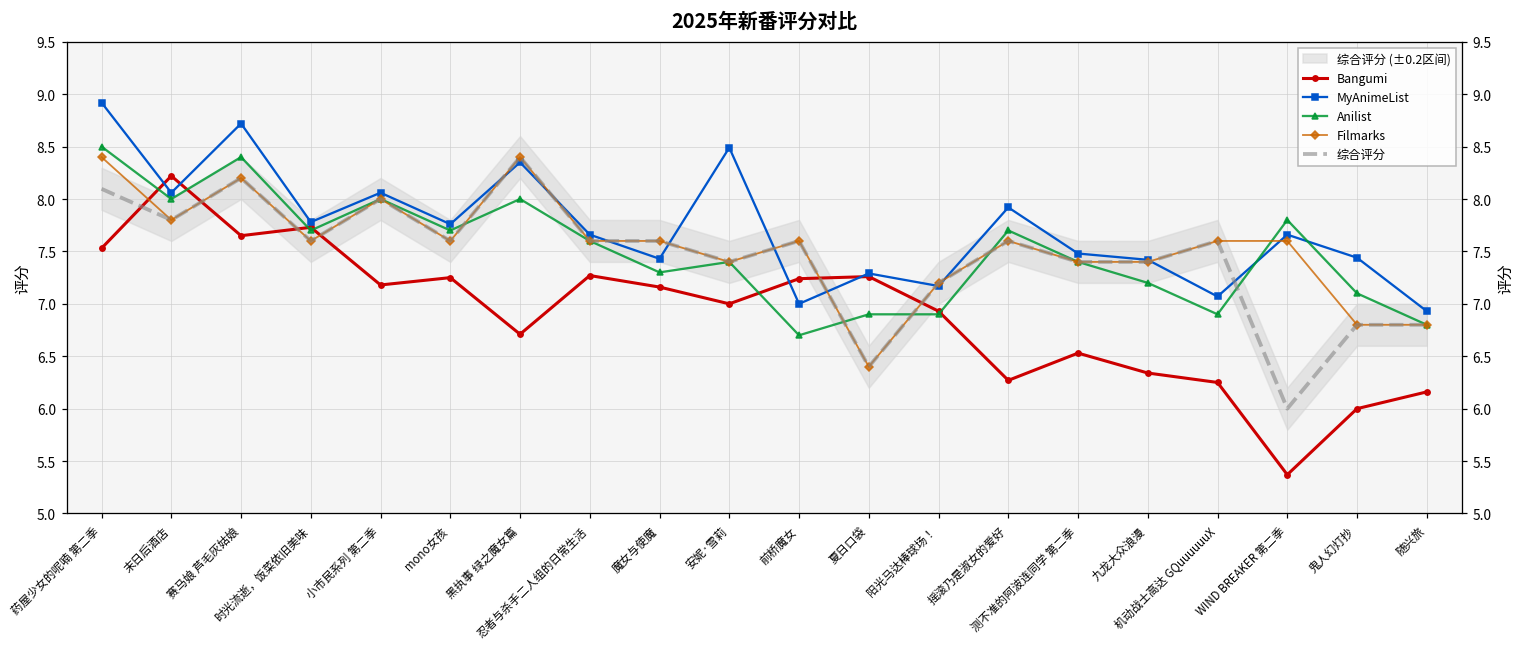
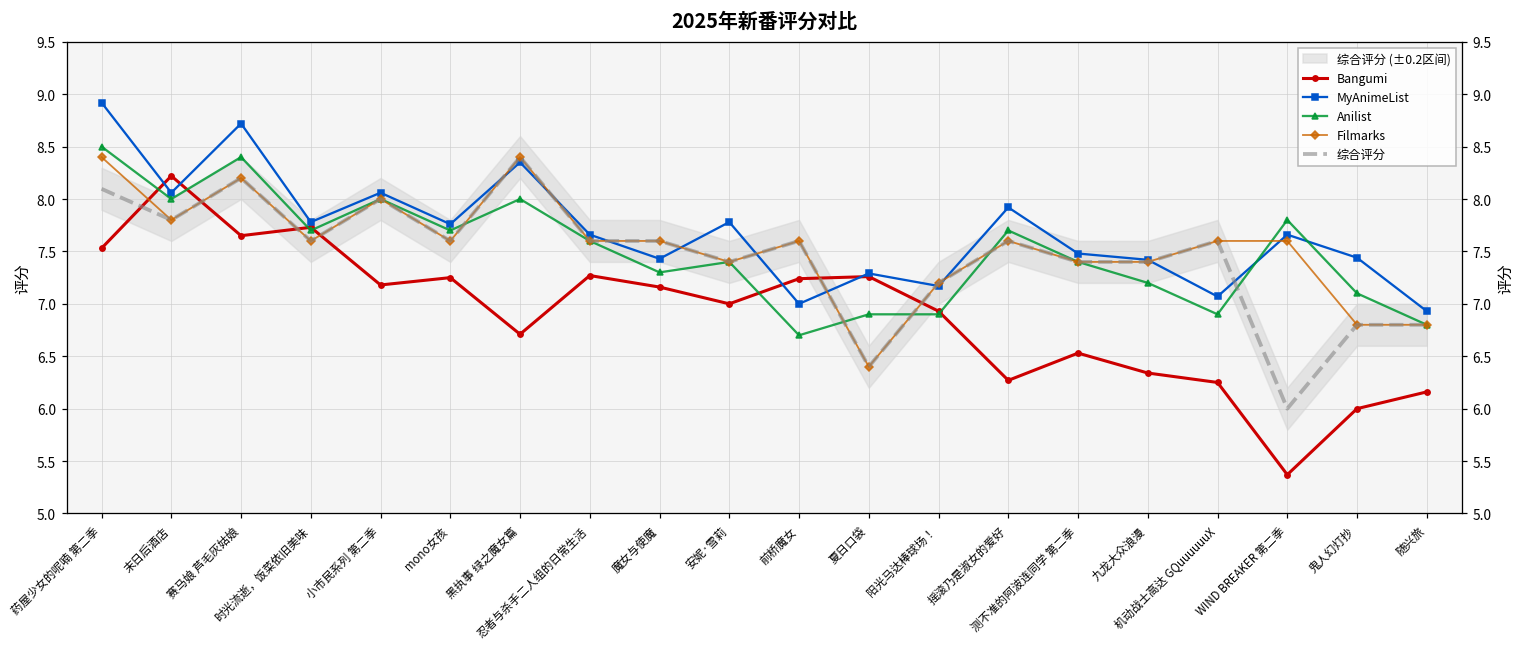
  {
    "Bangumi": {
      "药屋少女的呢喃 第二季": 7.5,
      "末日后酒店": 8.2,
      "赛马娘 芦毛灰姑娘": 7.7,
      "时光流逝，饭菜依旧美味": 7.7,
      "小市民系列 第二季": 7.2,
      "mono女孩": 7.3,
      "黑执事 绿之魔女篇": 6.7,
      "忍者与杀手二人组的日常生活": 7.3,
      "魔女与使魔": 7.2,
      "安妮·雪莉": 7.0,
      "前桥魔女": 7.2,
      "夏日口袋": 7.3,
      "阳光马达棒球场！": 6.9,
      "摇滚乃是淑女的爱好": 6.3,
      "测不准的阿波连同学 第二季": 6.5,
      "九龙大众浪漫": 6.3,
      "机动战士高达 GQuuuuuuX": 6.3,
      "WIND BREAKER 第二季": 5.4,
      "鬼人幻灯抄": 6.0,
      "随兴旅": 6.2
    },
    "MyAnimeList": {
      "药屋少女的呢喃 第二季": 8.9,
      "末日后酒店": 8.1,
      "赛马娘 芦毛灰姑娘": 8.7,
      "小市民系列 第二季": 8.1,
      "mono女孩": 7.8,
      "黑执事 绿之魔女篇": 8.4,
      "忍者与杀手二人组的日常生活": 7.7,
      "魔女与使魔": 7.4,
-     "安妮·雪莉": 8.5,
+     "安妮·雪莉": 7.8,
      "前桥魔女": 7.0,
      "夏日口袋": 7.3,
      "阳光马达棒球场！": 7.2,
      "摇滚乃是淑女的爱好": 7.9,
      "测不准的阿波连同学 第二季": 7.5,
      "机动战士高达 GQuuuuuuX": 7.1,
      "WIND BREAKER 第二季": 7.7,
      "鬼人幻灯抄": 7.4,
      "随兴旅": 6.9
    },
    "Anilist": {
      "药屋少女的呢喃 第二季": 8.5,
      "时光流逝，饭菜依旧美味": 7.7,
      "mono女孩": 7.7,
      "黑执事 绿之魔女篇": 8.0,
      "魔女与使魔": 7.3,
      "前桥魔女": 6.7,
      "夏日口袋": 6.9,
      "阳光马达棒球场！": 6.9,
      "摇滚乃是淑女的爱好": 7.7,
      "九龙大众浪漫": 7.2,
      "机动战士高达 GQuuuuuuX": 6.9,
      "WIND BREAKER 第二季": 7.8,
      "鬼人幻灯抄": 7.1
    },
    "Filmarks": {
      "药屋少女的呢喃 第二季": 8.4,
      "WIND BREAKER 第二季": 7.6
    },
    "综合评分": {
      "药屋少女的呢喃 第二季": 8.1,
      "WIND BREAKER 第二季": 6.0
    }
  }
